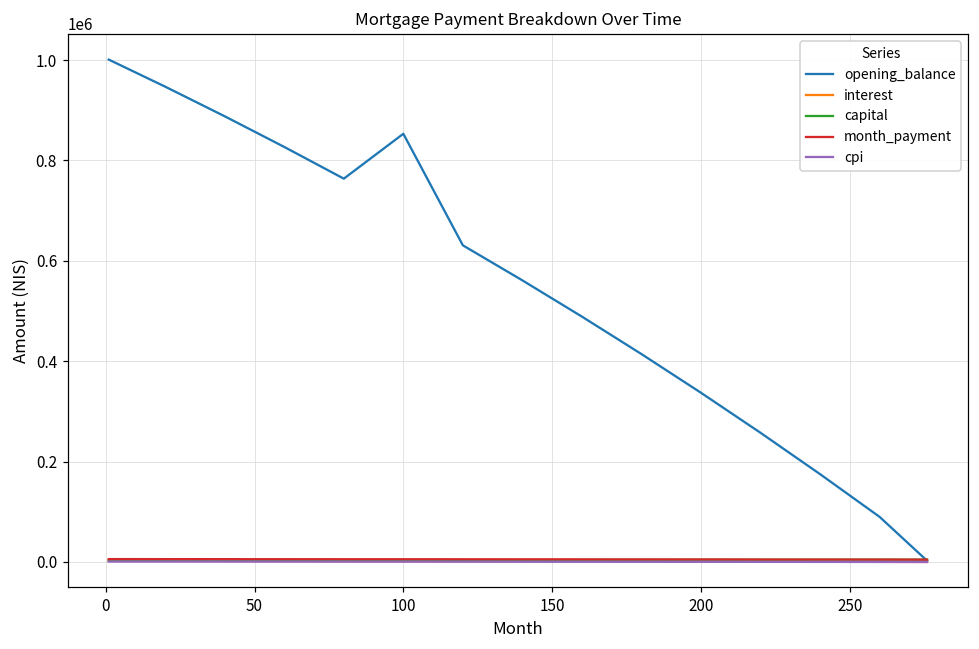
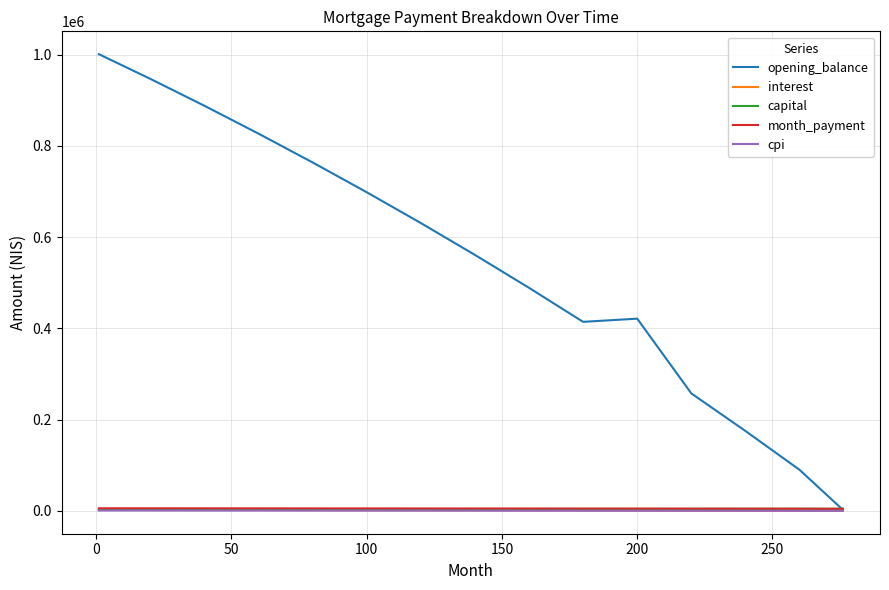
  {
    "opening_balance": {
-     "100": 850000,
-     "200": 340000
+     "100": 700000,
+     "200": 420000
    }
  }
